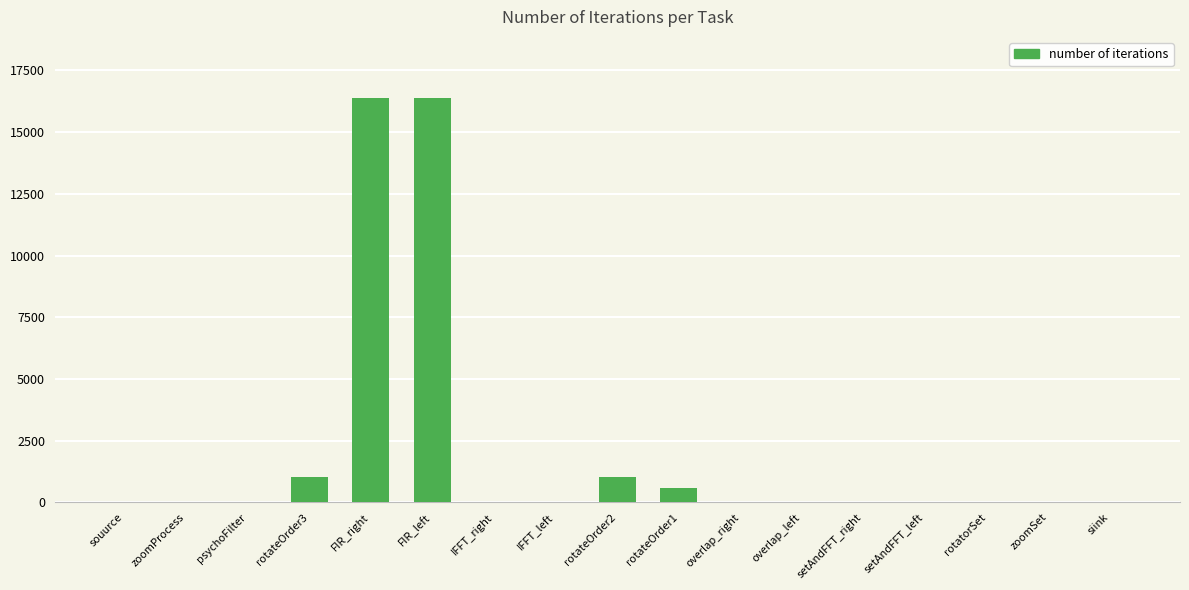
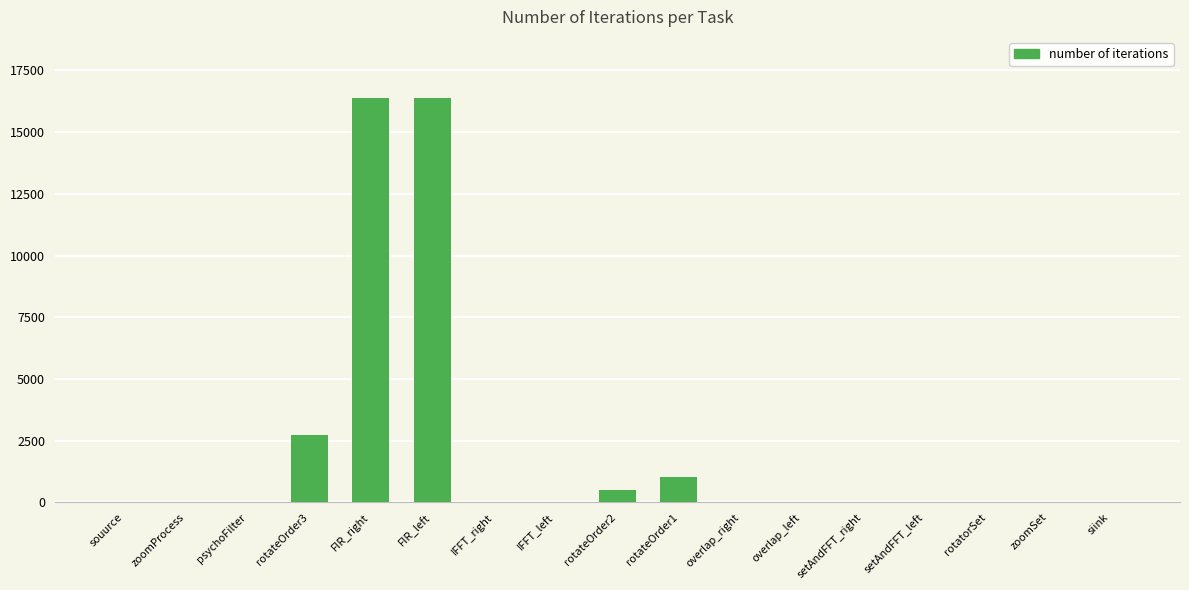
  {
-   "rotateOrder3": 1000,
+   "rotateOrder3": 2700,
    "FIR_right": 16400,
    "FIR_left": 16400,
-   "rotateOrder2": 1000,
-   "rotateOrder1": 600
+   "rotateOrder2": 500,
+   "rotateOrder1": 1000
  }
